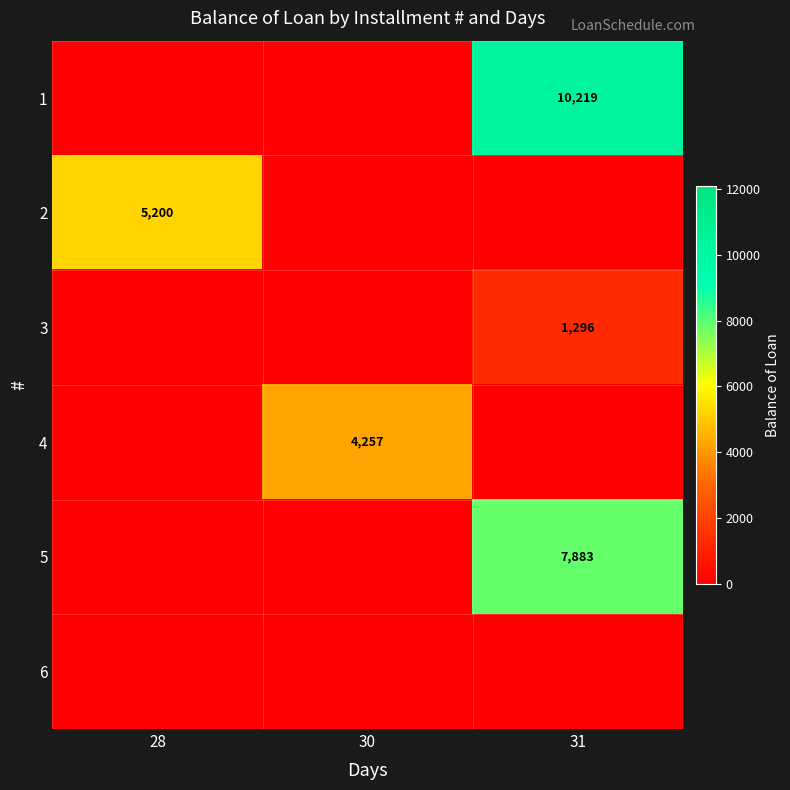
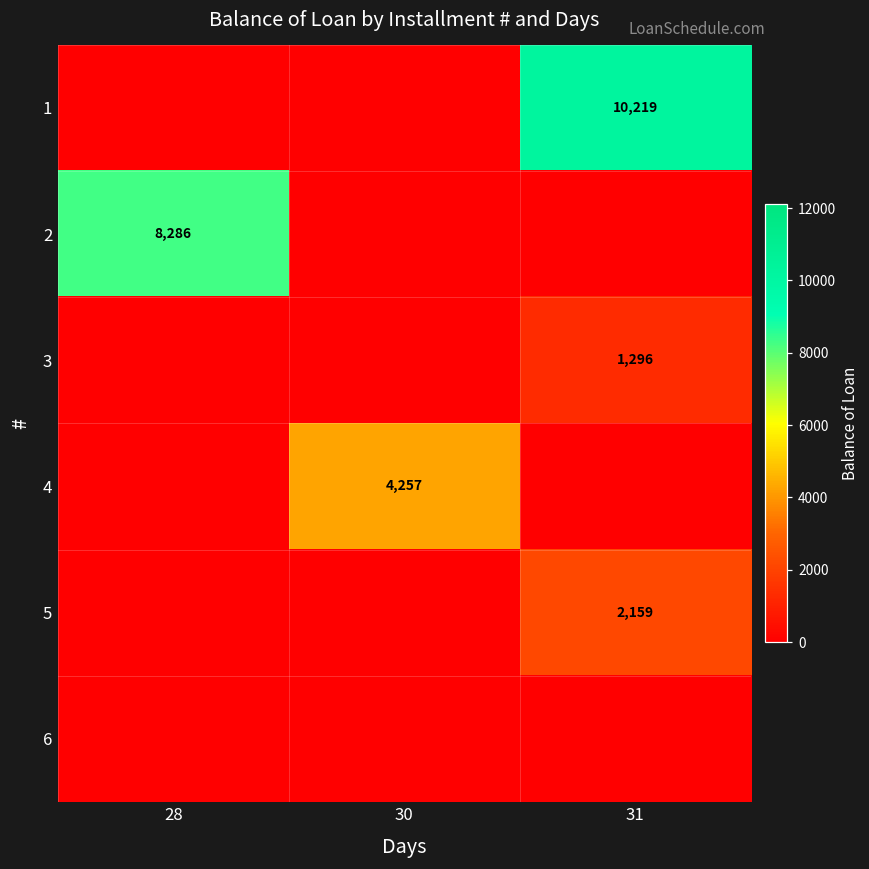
  {
    "1": {
      "31": "10,219"
    },
    "2": {
-     "28": "5,200"
+     "28": "8,286"
    },
    "3": {
      "31": "1,296"
    },
    "4": {
      "30": "4,257"
    },
    "5": {
-     "31": "7,883"
+     "31": "2,159"
    }
  }
